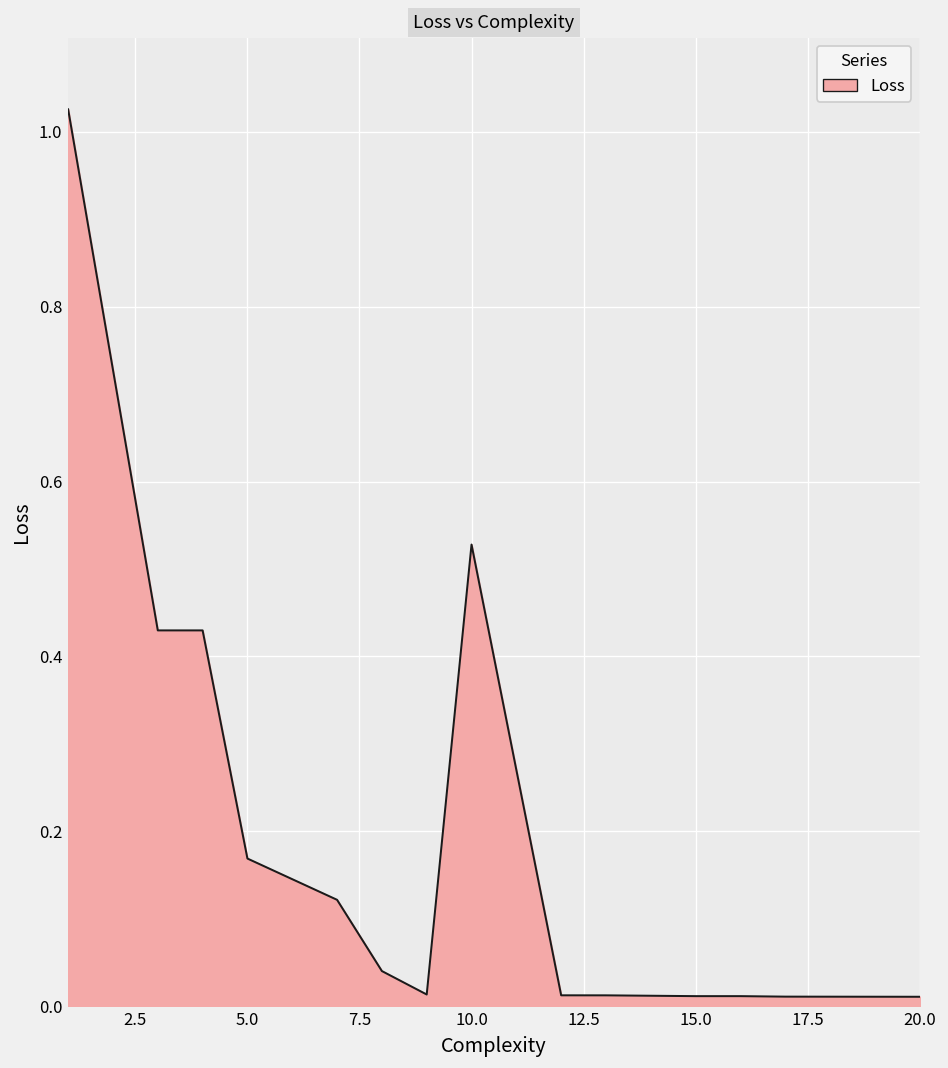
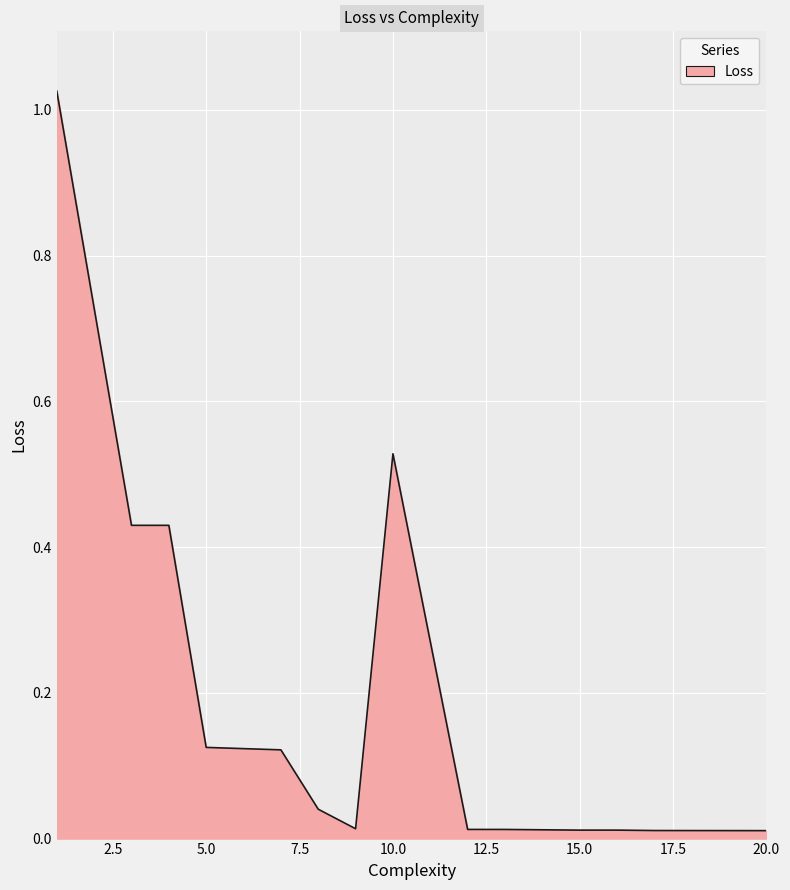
  {
-   "5.0": 0.17,
+   "5.0": 0.13,
    "10.0": 0.53,
    "15.0": 0.01,
    "20.0": 0.01
  }
